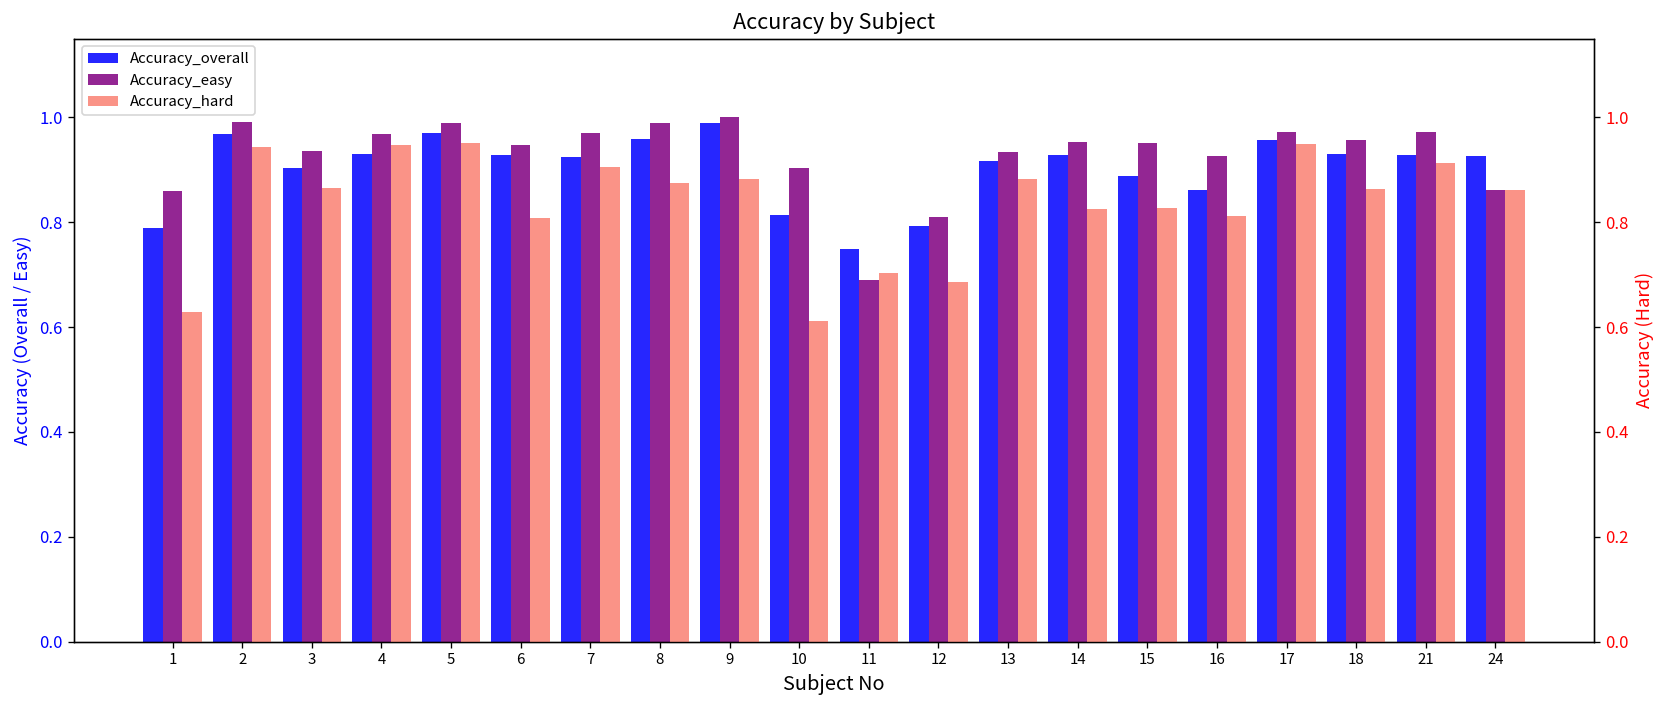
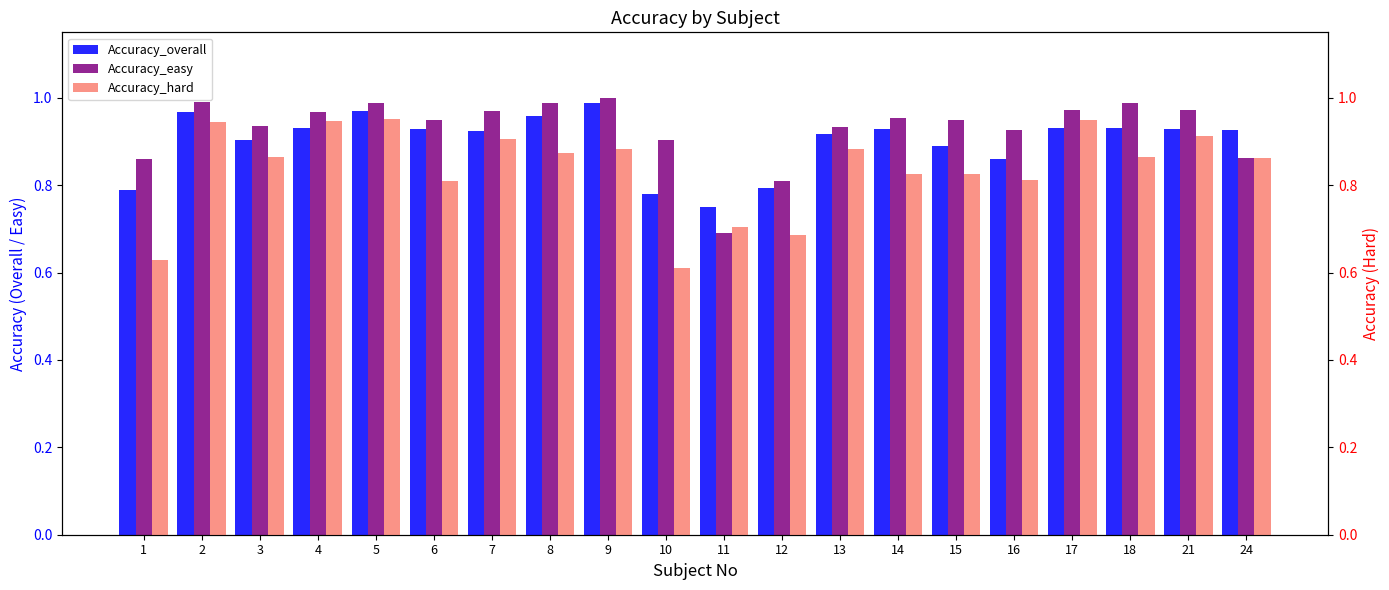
  {
    "Accuracy_overall": {
      "1": 0.79,
      "2": 0.97,
      "3": 0.90,
      "4": 0.93,
      "5": 0.97,
      "6": 0.93,
      "7": 0.92,
      "8": 0.96,
      "9": 0.99,
-     "10": 0.81,
+     "10": 0.78,
      "11": 0.75,
      "12": 0.79,
      "13": 0.92,
      "14": 0.93,
      "15": 0.89,
      "16": 0.86,
-     "17": 0.96,
+     "17": 0.93,
      "18": 0.93,
      "21": 0.93,
      "24": 0.93
    },
    "Accuracy_easy": {
      "1": 0.86,
      "2": 0.99,
      "3": 0.94,
      "4": 0.97,
      "5": 0.99,
      "6": 0.95,
      "7": 0.97,
      "8": 0.99,
      "9": 1.00,
      "10": 0.90,
      "11": 0.69,
      "12": 0.81,
      "13": 0.93,
      "14": 0.95,
      "15": 0.95,
      "16": 0.93,
      "17": 0.97,
-     "18": 0.96,
+     "18": 0.99,
      "21": 0.97,
      "24": 0.86
    },
    "Accuracy_hard": {
      "1": 0.63,
      "2": 0.94,
      "3": 0.86,
      "4": 0.95,
      "5": 0.95,
      "6": 0.81,
      "7": 0.91,
      "8": 0.87,
      "9": 0.88,
      "10": 0.61,
      "11": 0.70,
      "12": 0.69,
      "13": 0.88,
      "14": 0.83,
      "15": 0.83,
      "16": 0.81,
      "17": 0.95,
      "18": 0.86,
      "21": 0.91,
      "24": 0.86
    }
  }
